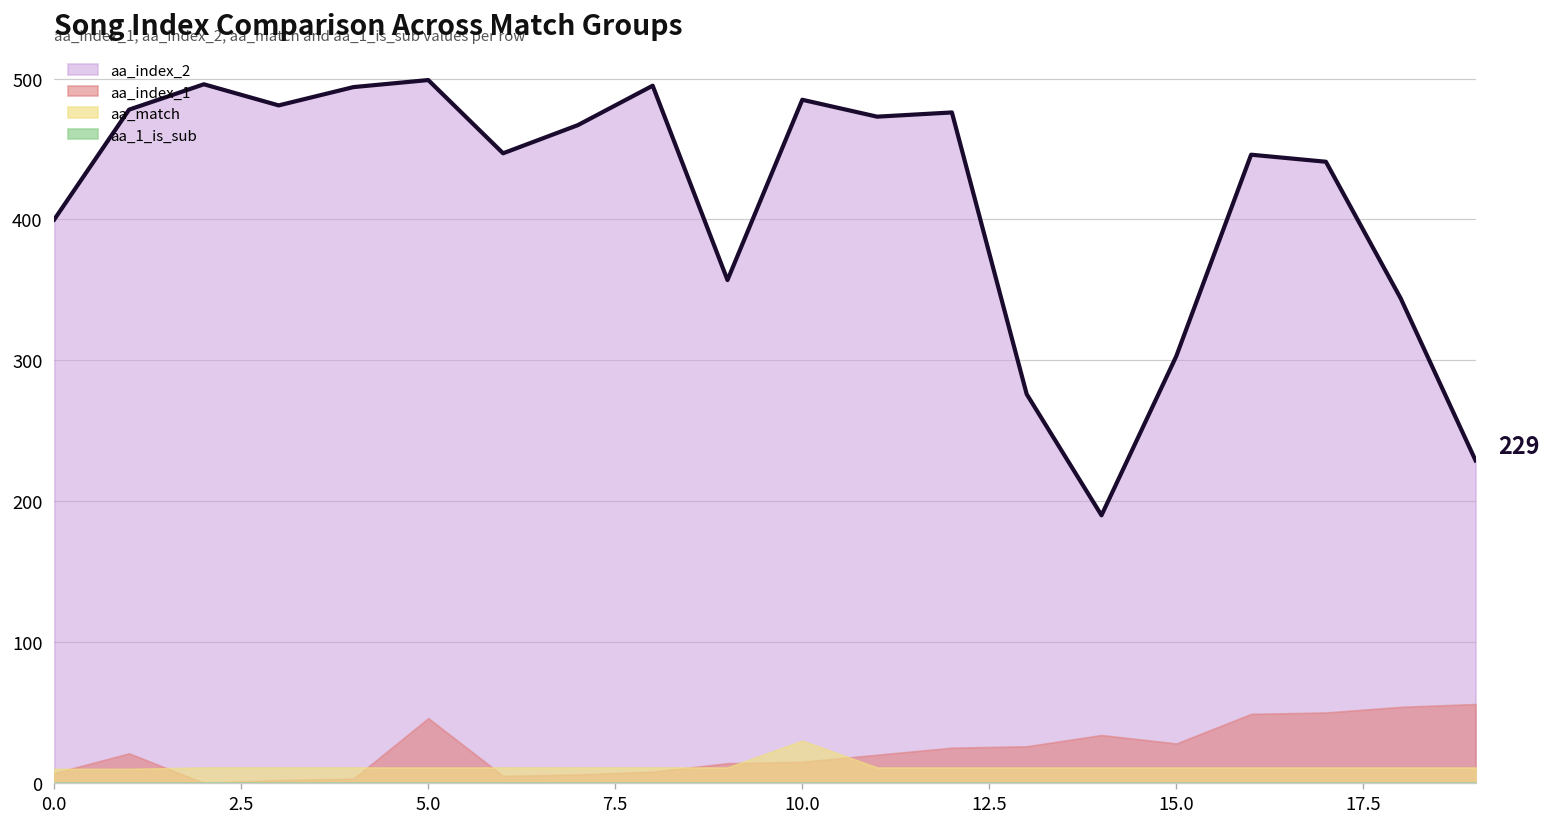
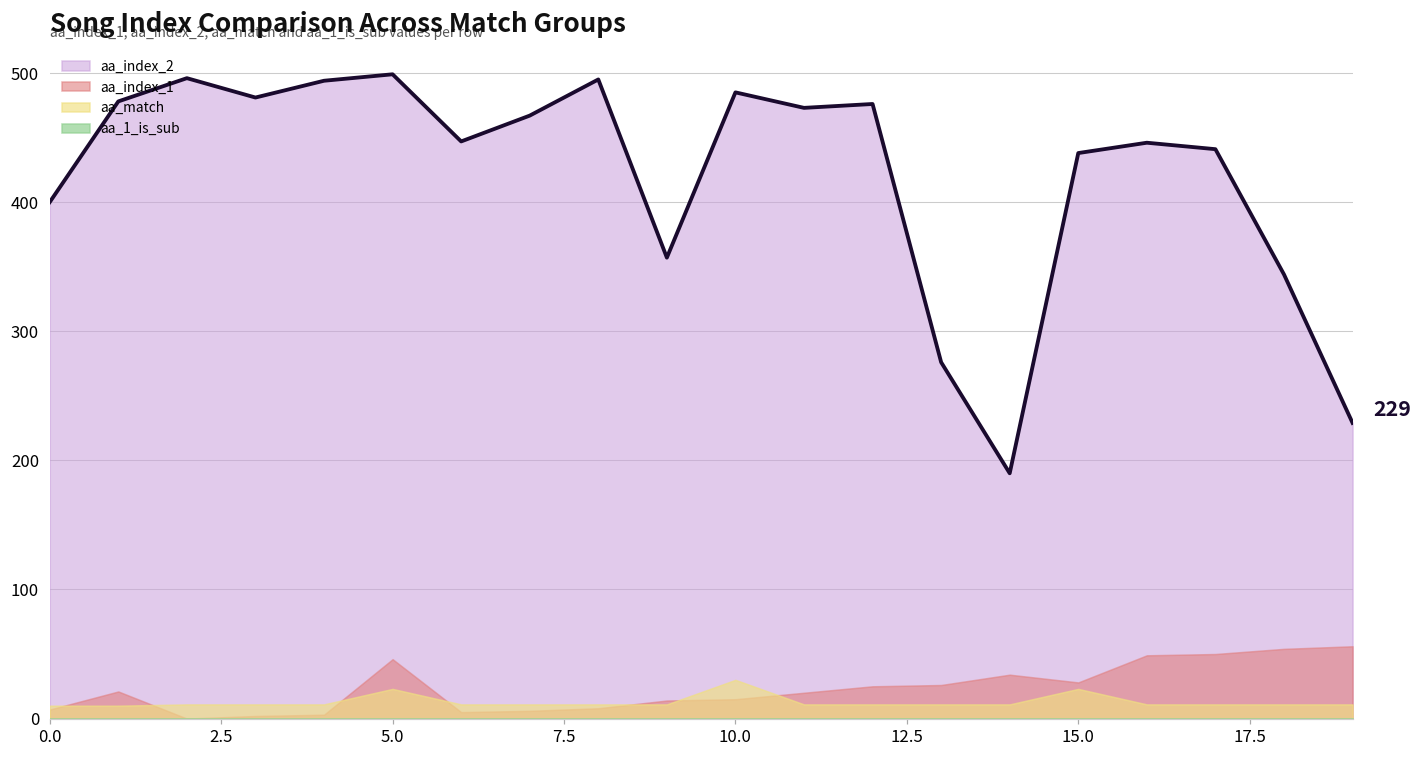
  {
    "aa_index_2": {
      "0.0": 400,
      "5.0": 499,
      "10.0": 485,
-     "15.0": 303
+     "15.0": 438
    },
    "aa_index_1": {
      "0.0": 7,
      "5.0": 46,
      "10.0": 15,
      "15.0": 28
    },
    "aa_match": {
      "0.0": 10,
-     "5.0": 11,
+     "5.0": 23,
      "10.0": 30,
-     "15.0": 11
+     "15.0": 23
    },
    "aa_1_is_sub": {
      "0.0": 0,
      "5.0": 0,
      "10.0": 0,
      "15.0": 0
    }
  }
